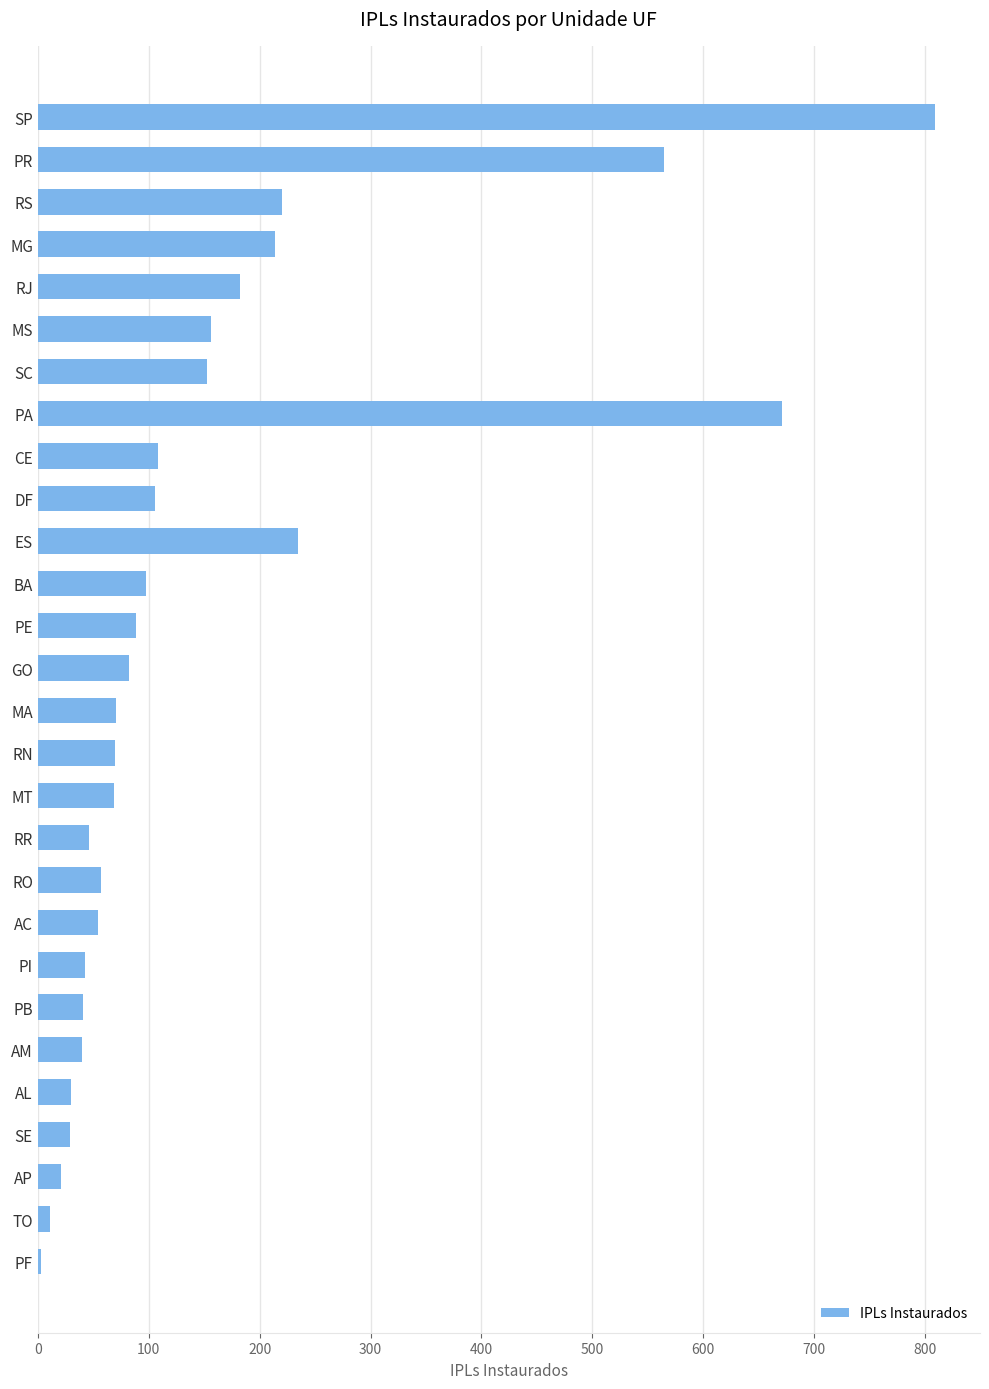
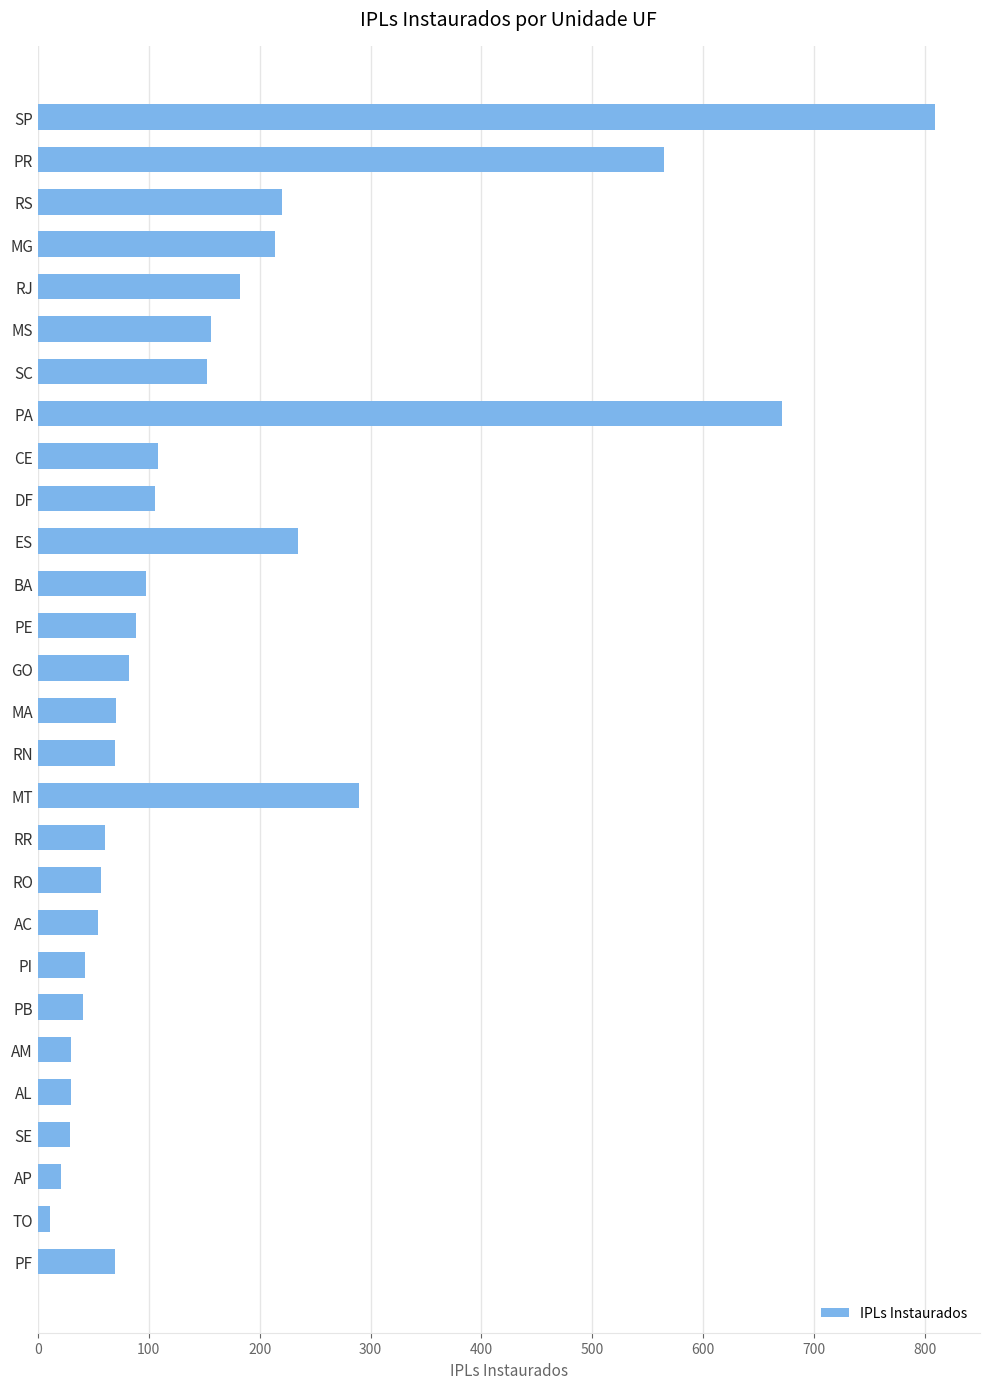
  {
    "SP": 809,
    "PR": 565,
    "RS": 220,
    "MG": 214,
    "RJ": 182,
    "MS": 156,
    "SC": 153,
    "PA": 671,
    "CE": 108,
    "DF": 106,
    "ES": 235,
    "BA": 98,
    "PE": 89,
    "GO": 82,
    "MA": 71,
    "RN": 70,
-   "MT": 69,
-   "RR": 46,
+   "MT": 290,
+   "RR": 61,
    "RO": 57,
    "AC": 54,
    "PI": 43,
    "PB": 41,
-   "AM": 40,
+   "AM": 30,
    "AL": 30,
    "SE": 29,
    "AP": 21,
    "TO": 11,
-   "PF": 3
+   "PF": 70
  }
